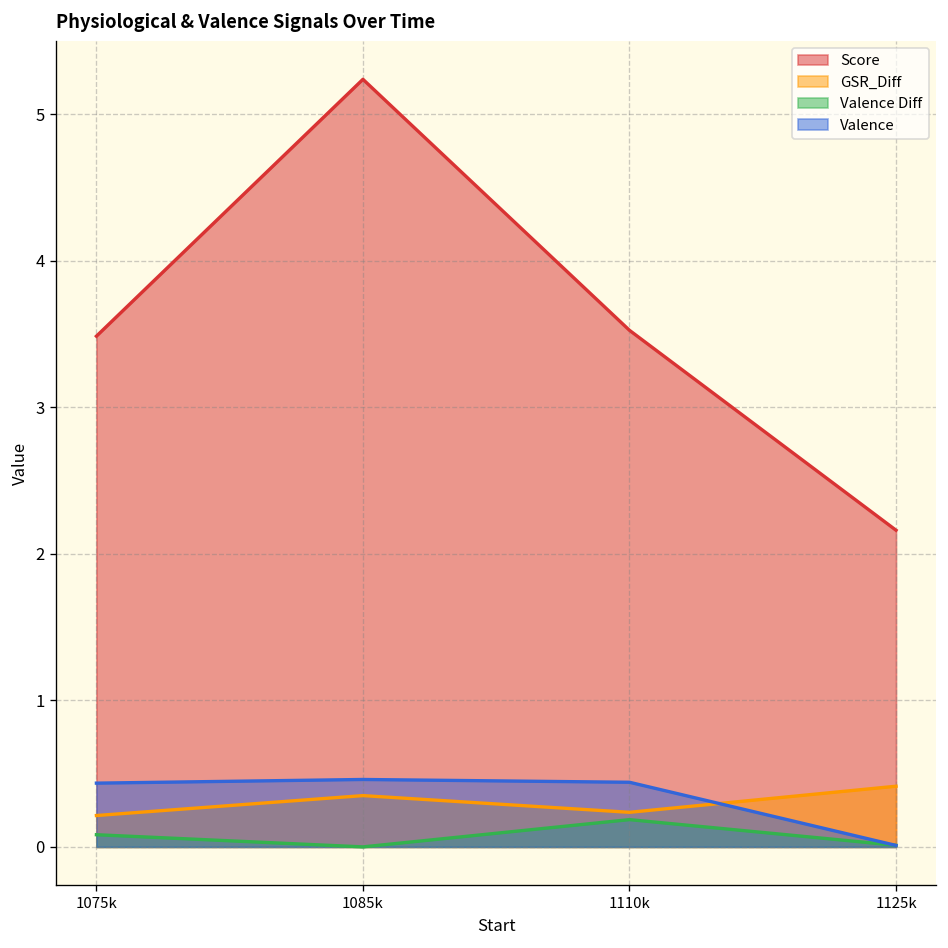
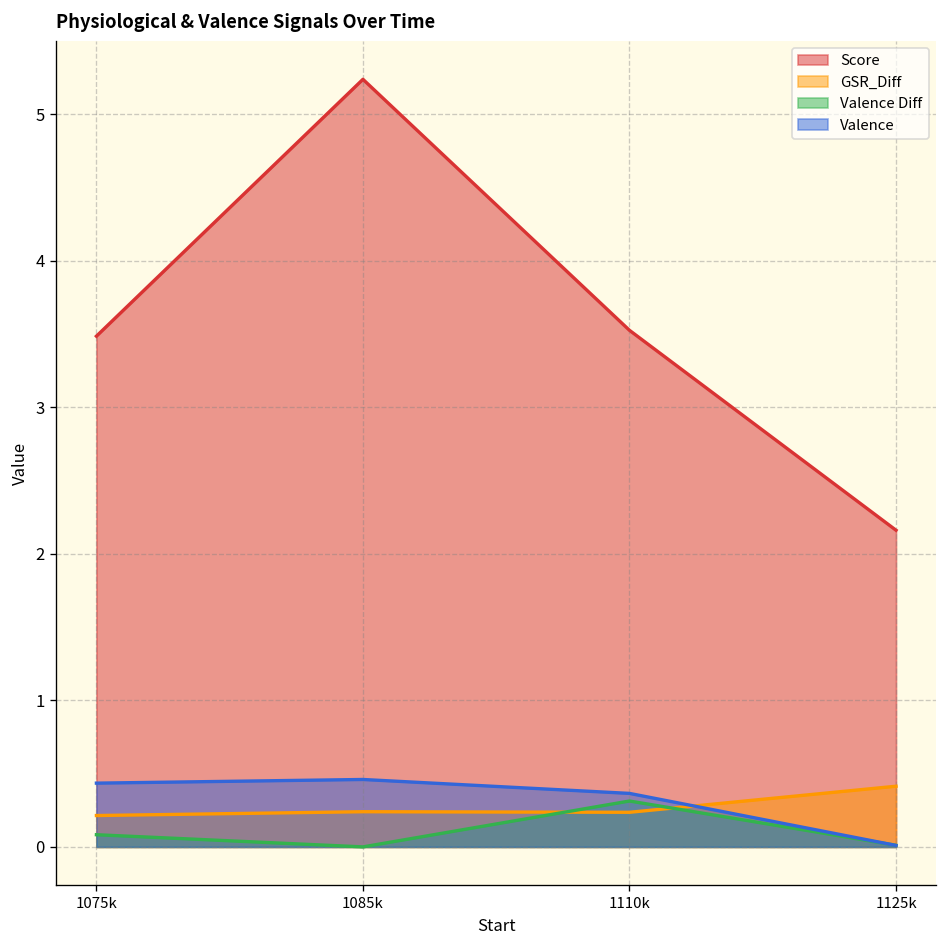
  {
    "Score": {
      "1075k": 3.49,
      "1085k": 5.24,
      "1110k": 3.53,
      "1125k": 2.16
    },
    "GSR_Diff": {
      "1075k": 0.21,
-     "1085k": 0.35,
+     "1085k": 0.24,
      "1110k": 0.24,
      "1125k": 0.41
    },
    "Valence Diff": {
      "1075k": 0.08,
      "1085k": 0.00,
-     "1110k": 0.19
+     "1110k": 0.31
    },
    "Valence": {
      "1075k": 0.43,
      "1085k": 0.46,
-     "1110k": 0.44
+     "1110k": 0.36
    }
  }
